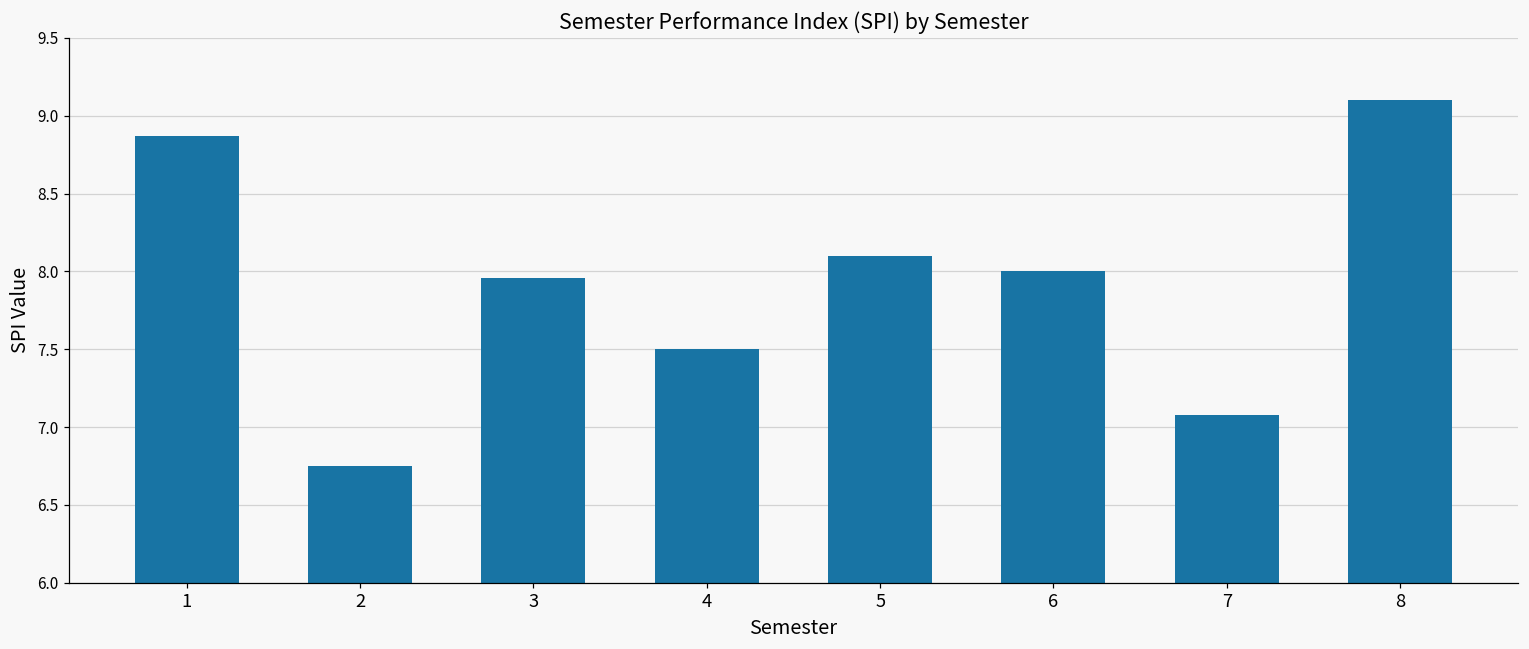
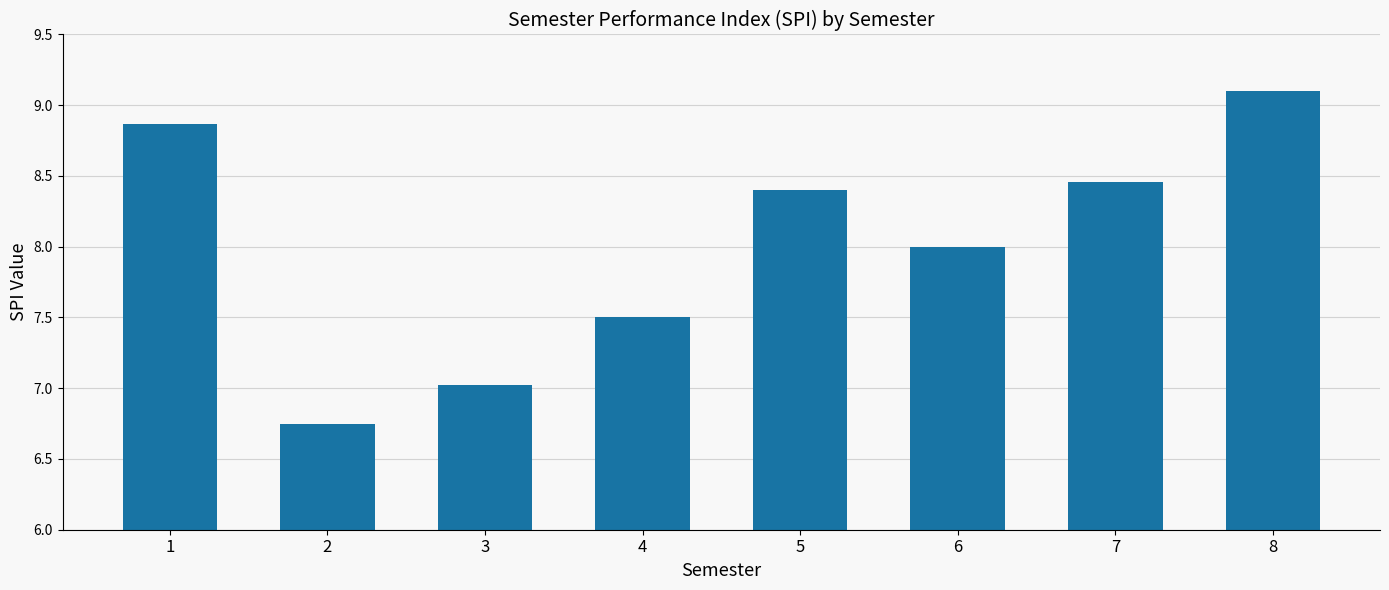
  {
    "1": 8.87,
    "2": 6.75,
-   "3": 7.96,
+   "3": 7.02,
    "4": 7.50,
-   "5": 8.1,
+   "5": 8.4,
    "6": 8.00,
-   "7": 7.08,
+   "7": 8.46,
    "8": 9.10
  }
